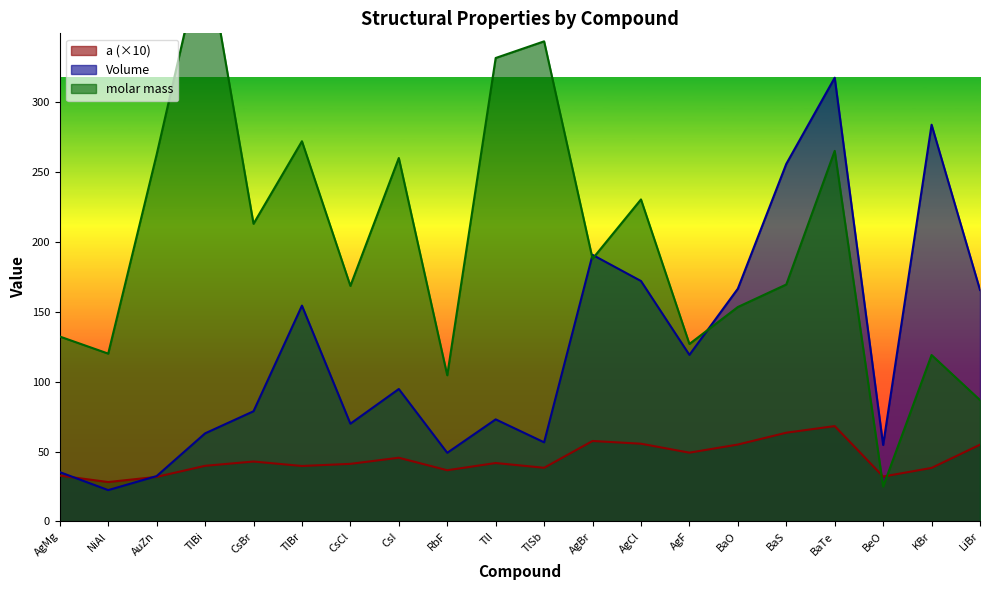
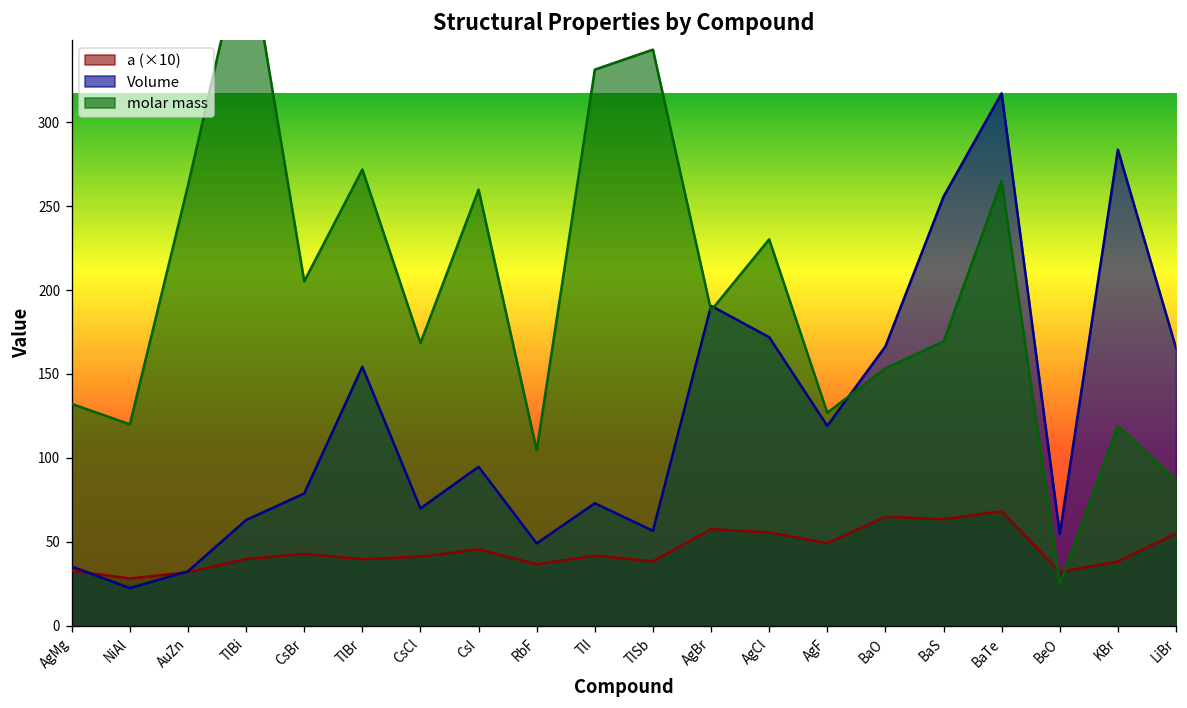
  {
    "a (×10)": {
      "AgMg": 33,
      "NiAl": 28,
      "TlBi": 40,
      "CsBr": 43,
      "TlBr": 40,
      "CsCl": 41,
      "CsI": 46,
      "RbF": 37,
      "TlI": 42,
      "TlSb": 38,
      "AgBr": 58,
      "AgCl": 56,
      "AgF": 49,
-     "BaO": 55,
+     "BaO": 65,
      "BaS": 63,
      "BaTe": 68,
      "BeO": 32,
      "KBr": 38,
      "LiBr": 55
    },
    "Volume": {
      "AgMg": 35,
      "NiAl": 22,
      "TlBi": 63,
      "CsBr": 79,
      "TlBr": 154,
      "CsCl": 70,
      "CsI": 95,
      "RbF": 49,
      "TlI": 73,
      "TlSb": 57,
      "AgBr": 191,
      "AgCl": 172,
      "AgF": 119,
      "BaO": 166,
      "BaS": 256,
      "BaTe": 317,
      "BeO": 55,
      "KBr": 284,
      "LiBr": 166
    },
    "molar mass": {
      "AgMg": 132,
      "NiAl": 120,
      "AuZn": 262,
-     "CsBr": 213,
+     "CsBr": 205,
      "TlBr": 272,
      "CsCl": 168,
      "CsI": 260,
      "RbF": 105,
      "TlI": 331,
      "TlSb": 343,
      "AgBr": 188,
      "AgCl": 230,
      "AgF": 127,
      "BaO": 153,
      "BaS": 169,
      "BaTe": 265,
      "BeO": 25,
      "KBr": 119,
      "LiBr": 87
    }
  }
